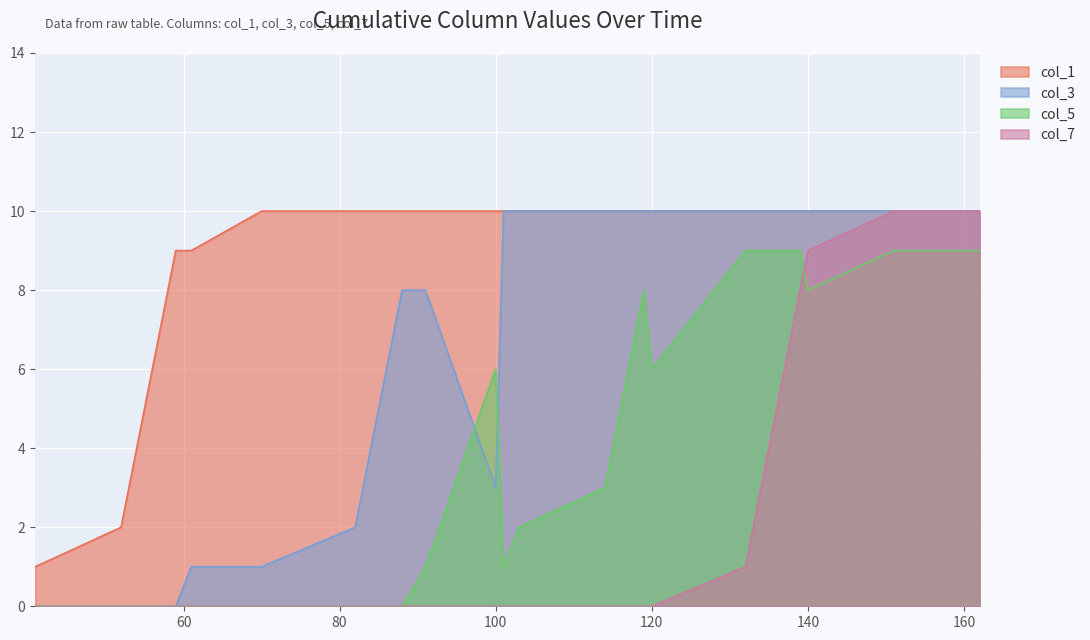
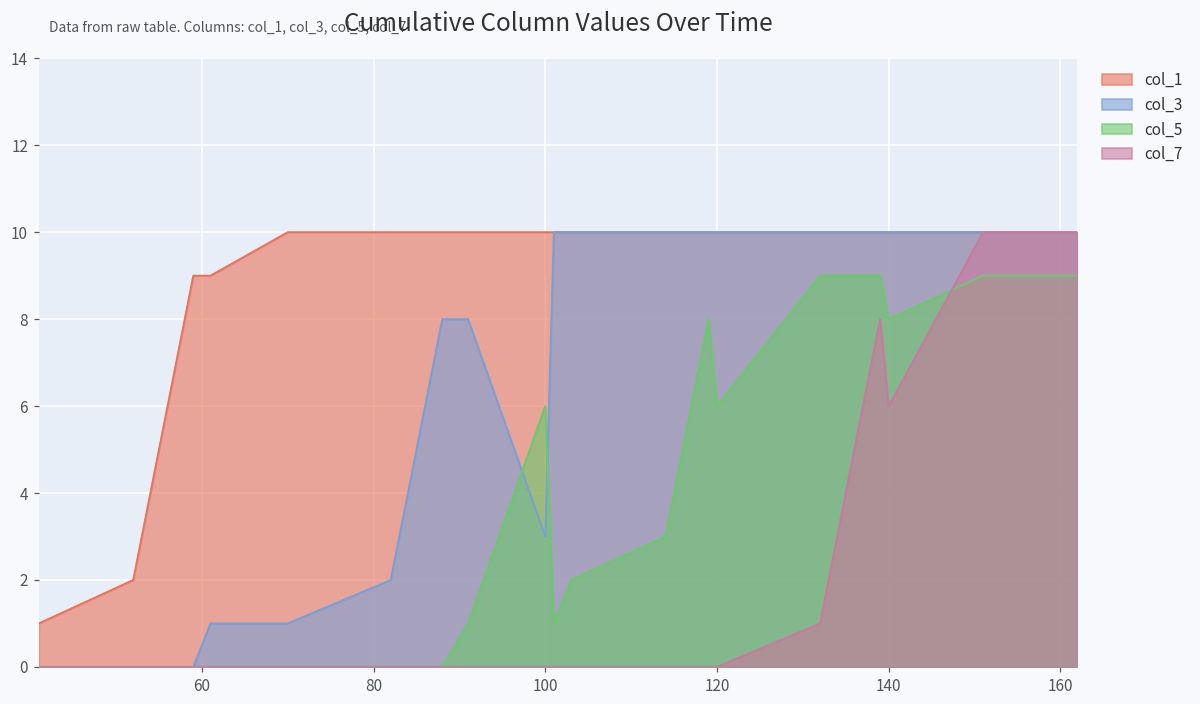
  {
    "col_1": {
      "100": 10
    },
    "col_3": {
      "100": 3
    },
    "col_5": {
      "100": 6,
      "120": 6,
      "140": 8
    },
    "col_7": {
      "100": 0,
      "120": 0,
-     "140": 9
+     "140": 6
    }
  }
